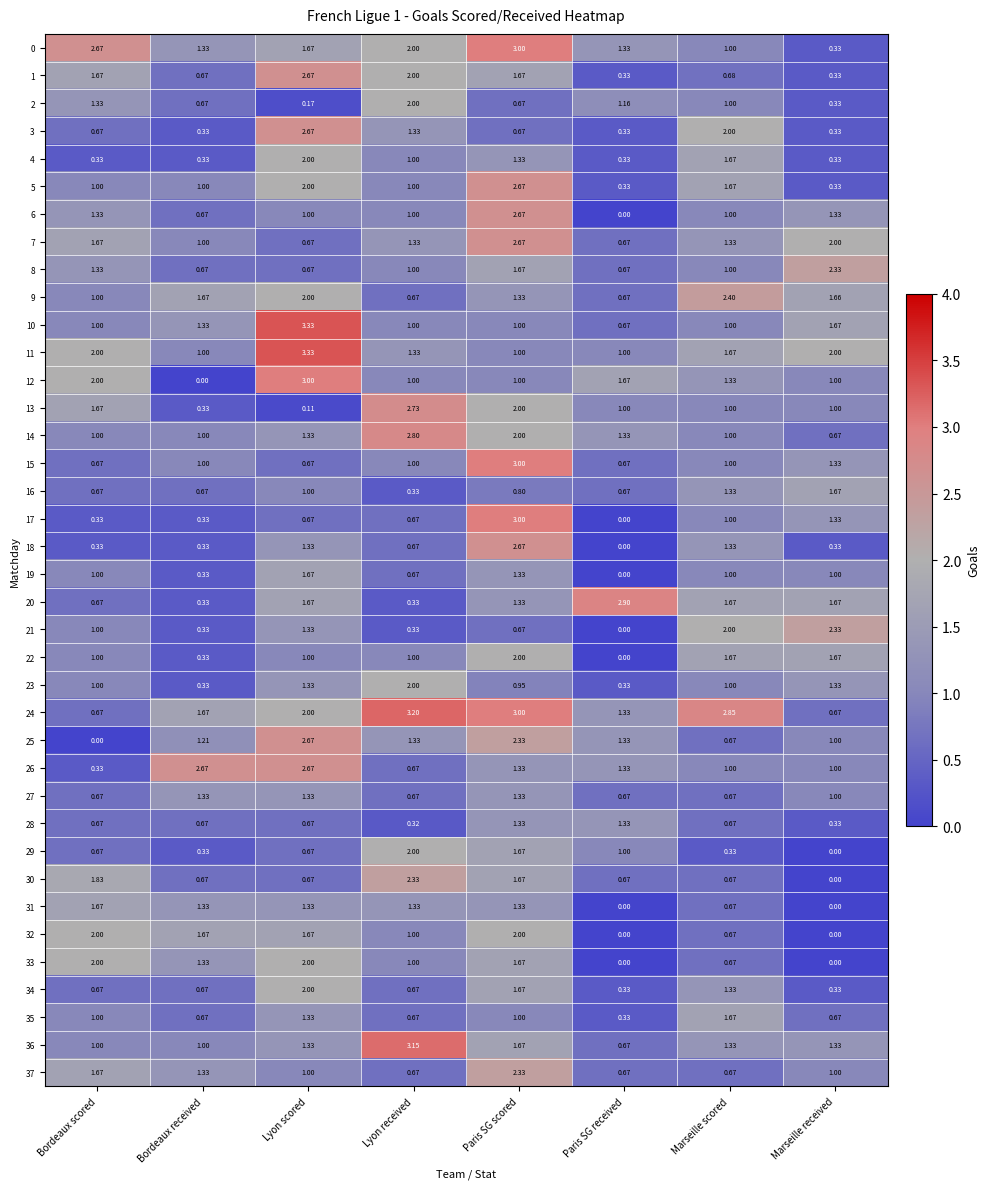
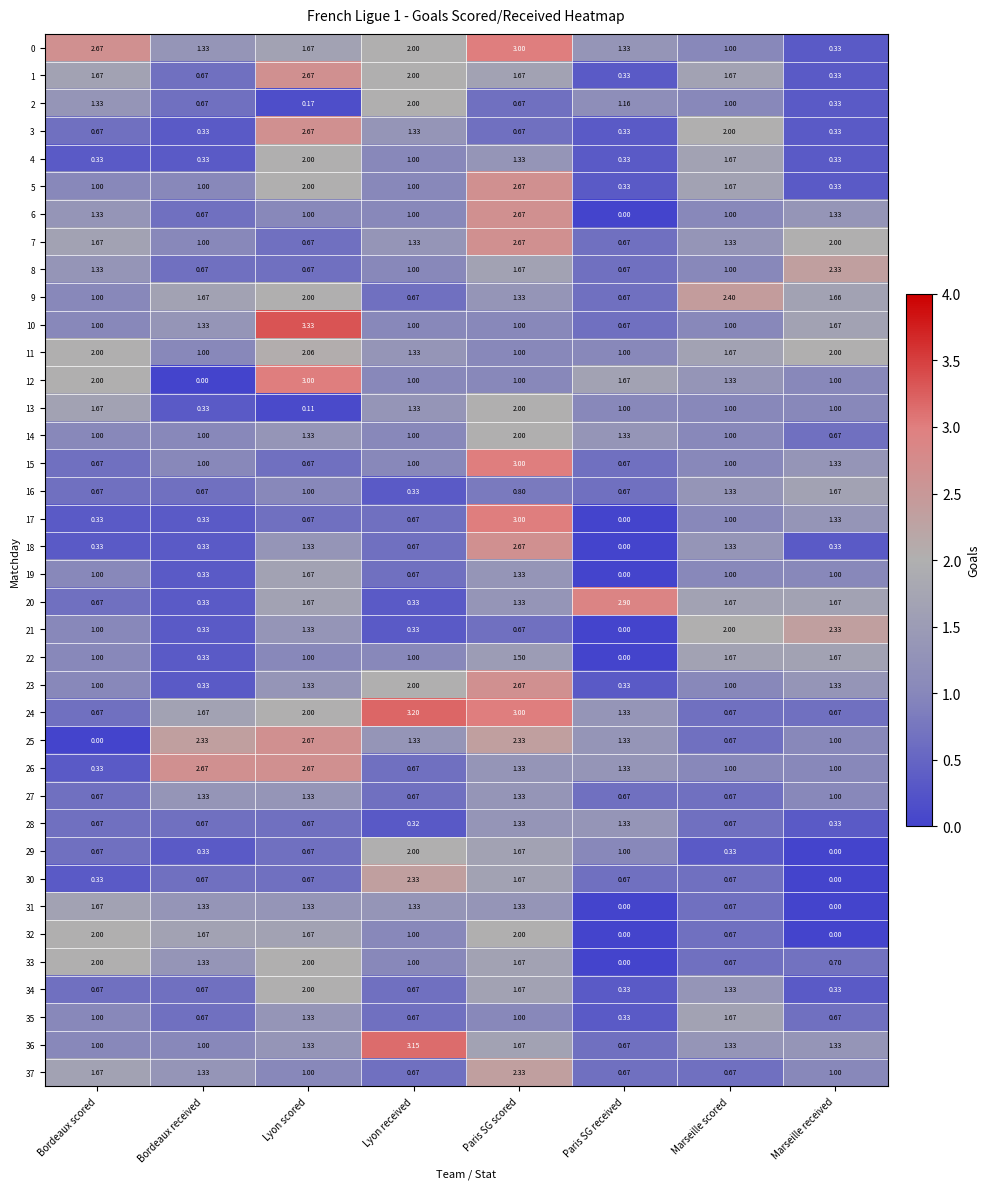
  {
    "1": {
      "Bordeaux scored": 1.67,
      "Bordeaux received": 0.67,
      "Lyon scored": 2.67,
      "Lyon received": 2.00,
      "Paris SG scored": 1.67,
      "Paris SG received": 0.33,
-     "Marseille scored": 0.68,
+     "Marseille scored": 1.67,
      "Marseille received": 0.33
    },
    "11": {
      "Bordeaux scored": 2.00,
      "Bordeaux received": 1.00,
-     "Lyon scored": 3.33,
+     "Lyon scored": 2.06,
      "Lyon received": 1.33,
      "Paris SG scored": 1.00,
      "Paris SG received": 1.00,
      "Marseille scored": 1.67,
      "Marseille received": 2.00
    },
    "13": {
      "Bordeaux scored": 1.67,
      "Bordeaux received": 0.33,
      "Lyon scored": 0.11,
-     "Lyon received": 2.73,
+     "Lyon received": 1.33,
      "Paris SG scored": 2.00,
      "Paris SG received": 1.00,
      "Marseille scored": 1.00,
      "Marseille received": 1.00
    },
    "14": {
      "Bordeaux scored": 1.00,
      "Bordeaux received": 1.00,
      "Lyon scored": 1.33,
-     "Lyon received": 2.80,
+     "Lyon received": 1.00,
      "Paris SG scored": 2.00,
      "Paris SG received": 1.33,
      "Marseille scored": 1.00,
      "Marseille received": 0.67
    },
    "22": {
      "Bordeaux scored": 1.00,
      "Bordeaux received": 0.33,
      "Lyon scored": 1.00,
      "Lyon received": 1.00,
-     "Paris SG scored": 2.00,
+     "Paris SG scored": 1.50,
      "Paris SG received": 0.00,
      "Marseille scored": 1.67,
      "Marseille received": 1.67
    },
    "23": {
      "Bordeaux scored": 1.00,
      "Bordeaux received": 0.33,
      "Lyon scored": 1.33,
      "Lyon received": 2.00,
-     "Paris SG scored": 0.95,
+     "Paris SG scored": 2.67,
      "Paris SG received": 0.33,
      "Marseille scored": 1.00,
      "Marseille received": 1.33
    },
    "24": {
      "Bordeaux scored": 0.67,
      "Bordeaux received": 1.67,
      "Lyon scored": 2.00,
      "Lyon received": 3.20,
      "Paris SG scored": 3.00,
      "Paris SG received": 1.33,
-     "Marseille scored": 2.85,
+     "Marseille scored": 0.67,
      "Marseille received": 0.67
    },
    "25": {
      "Bordeaux scored": 0.00,
-     "Bordeaux received": 1.21,
+     "Bordeaux received": 2.33,
      "Lyon scored": 2.67,
      "Lyon received": 1.33,
      "Paris SG scored": 2.33,
      "Paris SG received": 1.33,
      "Marseille scored": 0.67,
      "Marseille received": 1.00
    },
    "30": {
-     "Bordeaux scored": 1.83,
+     "Bordeaux scored": 0.33,
      "Bordeaux received": 0.67,
      "Lyon scored": 0.67,
      "Lyon received": 2.33,
      "Paris SG scored": 1.67,
      "Paris SG received": 0.67,
      "Marseille scored": 0.67,
      "Marseille received": 0.00
    },
    "33": {
      "Bordeaux scored": 2.00,
      "Bordeaux received": 1.33,
      "Lyon scored": 2.00,
      "Lyon received": 1.00,
      "Paris SG scored": 1.67,
      "Paris SG received": 0.00,
      "Marseille scored": 0.67,
-     "Marseille received": 0.00
+     "Marseille received": 0.70
    }
  }
